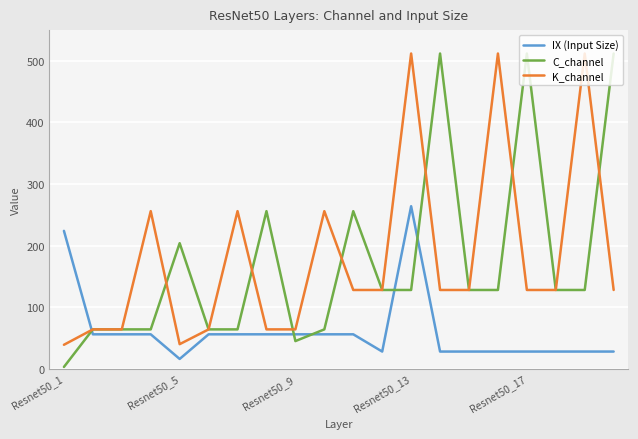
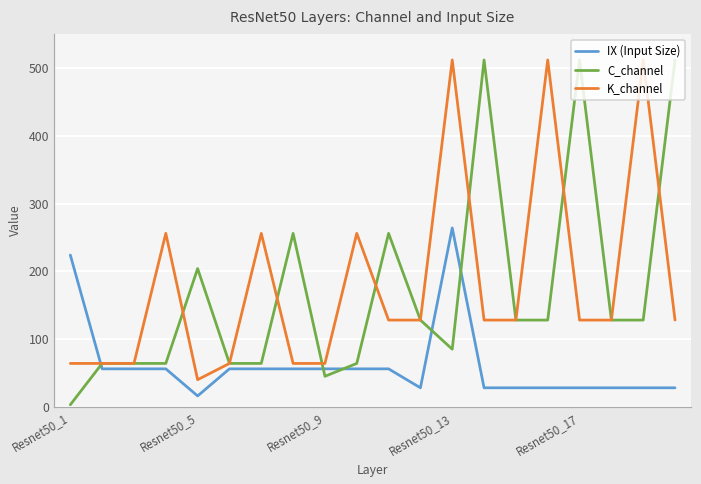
  {
    "IX (Input Size)": {
      "Resnet50_1": 220,
      "Resnet50_5": 20,
      "Resnet50_9": 60,
      "Resnet50_13": 260,
      "Resnet50_17": 30
    },
    "C_channel": {
      "Resnet50_1": 0,
      "Resnet50_5": 200,
      "Resnet50_9": 50,
-     "Resnet50_13": 130
+     "Resnet50_13": 90
    },
    "K_channel": {
-     "Resnet50_1": 40,
+     "Resnet50_1": 60,
      "Resnet50_5": 40,
      "Resnet50_9": 60,
      "Resnet50_13": 510,
      "Resnet50_17": 130
    }
  }
